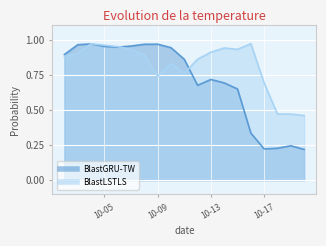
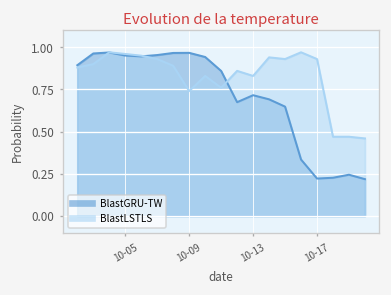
  {
    "BlastGRU-TW": {
      "10-09": 0.97,
      "10-13": 0.72,
      "10-17": 0.22
    },
    "BlastLSTLS": {
      "10-09": 0.74,
-     "10-13": 0.91,
-     "10-17": 0.69
+     "10-13": 0.83,
+     "10-17": 0.93
    }
  }
